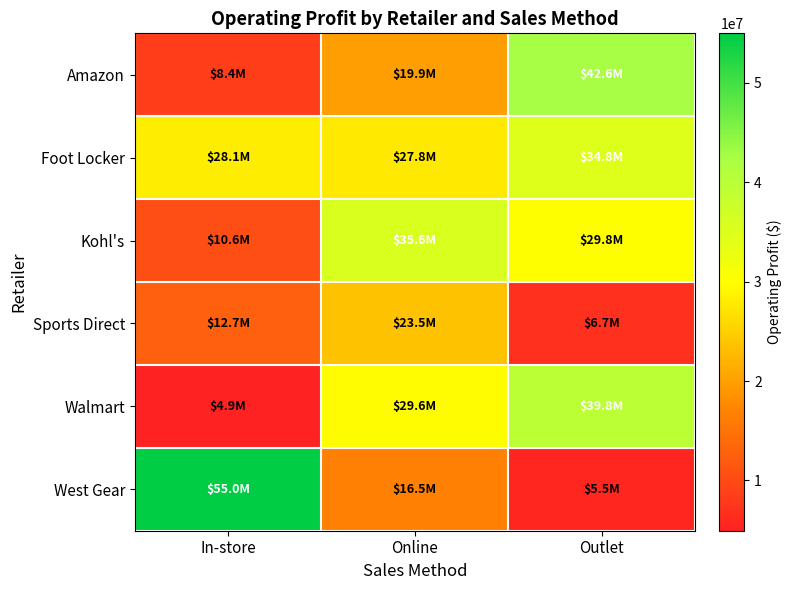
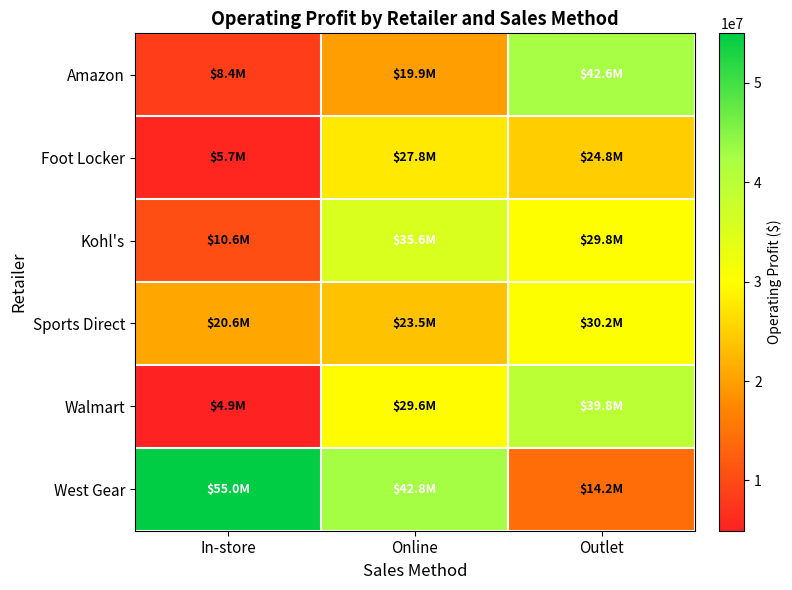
  {
    "Amazon": {
      "In-store": "$8.4M",
      "Online": "$19.9M",
      "Outlet": "$42.6M"
    },
    "Foot Locker": {
-     "In-store": "$28.1M",
+     "In-store": "$5.7M",
      "Online": "$27.8M",
-     "Outlet": "$34.8M"
+     "Outlet": "$24.8M"
    },
    "Kohl's": {
      "In-store": "$10.6M",
      "Online": "$35.6M",
      "Outlet": "$29.8M"
    },
    "Sports Direct": {
-     "In-store": "$12.7M",
+     "In-store": "$20.6M",
      "Online": "$23.5M",
-     "Outlet": "$6.7M"
+     "Outlet": "$30.2M"
    },
    "Walmart": {
      "In-store": "$4.9M",
      "Online": "$29.6M",
      "Outlet": "$39.8M"
    },
    "West Gear": {
      "In-store": "$55.0M",
-     "Online": "$16.5M",
-     "Outlet": "$5.5M"
+     "Online": "$42.8M",
+     "Outlet": "$14.2M"
    }
  }
